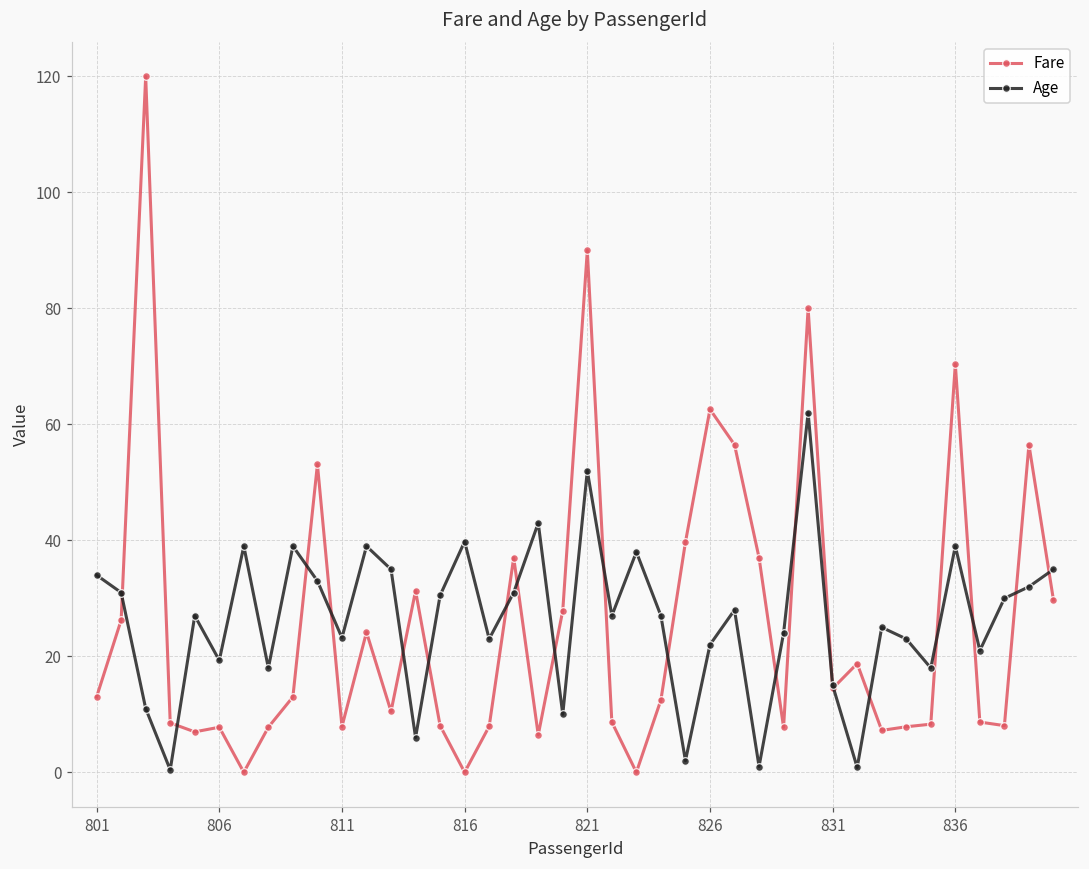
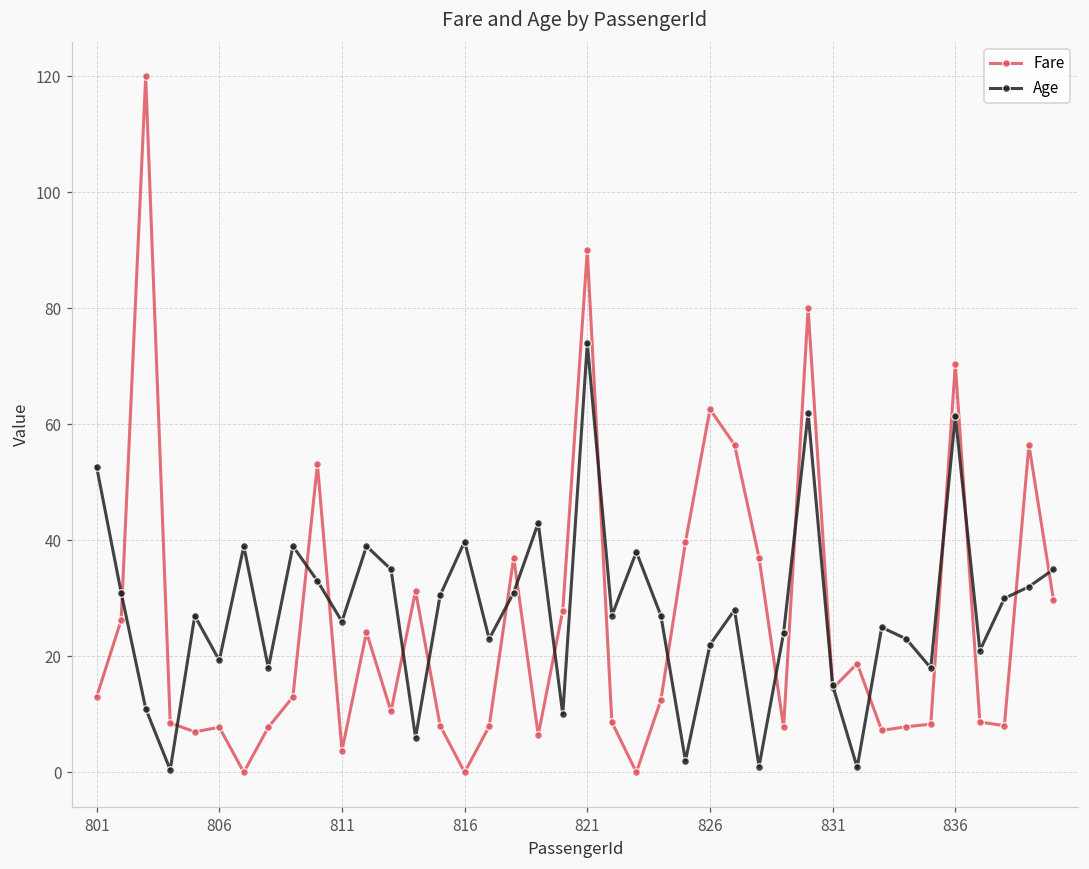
  {
    "Fare": {
      "801": 13,
      "806": 8,
-     "811": 8,
+     "811": 4,
      "816": 0,
      "821": 90,
      "826": 63,
      "831": 14,
      "836": 70
    },
    "Age": {
-     "801": 34,
+     "801": 53,
      "806": 19,
-     "811": 23,
+     "811": 26,
      "816": 40,
-     "821": 52,
+     "821": 74,
      "826": 22,
      "831": 15,
-     "836": 39
+     "836": 62
    }
  }
